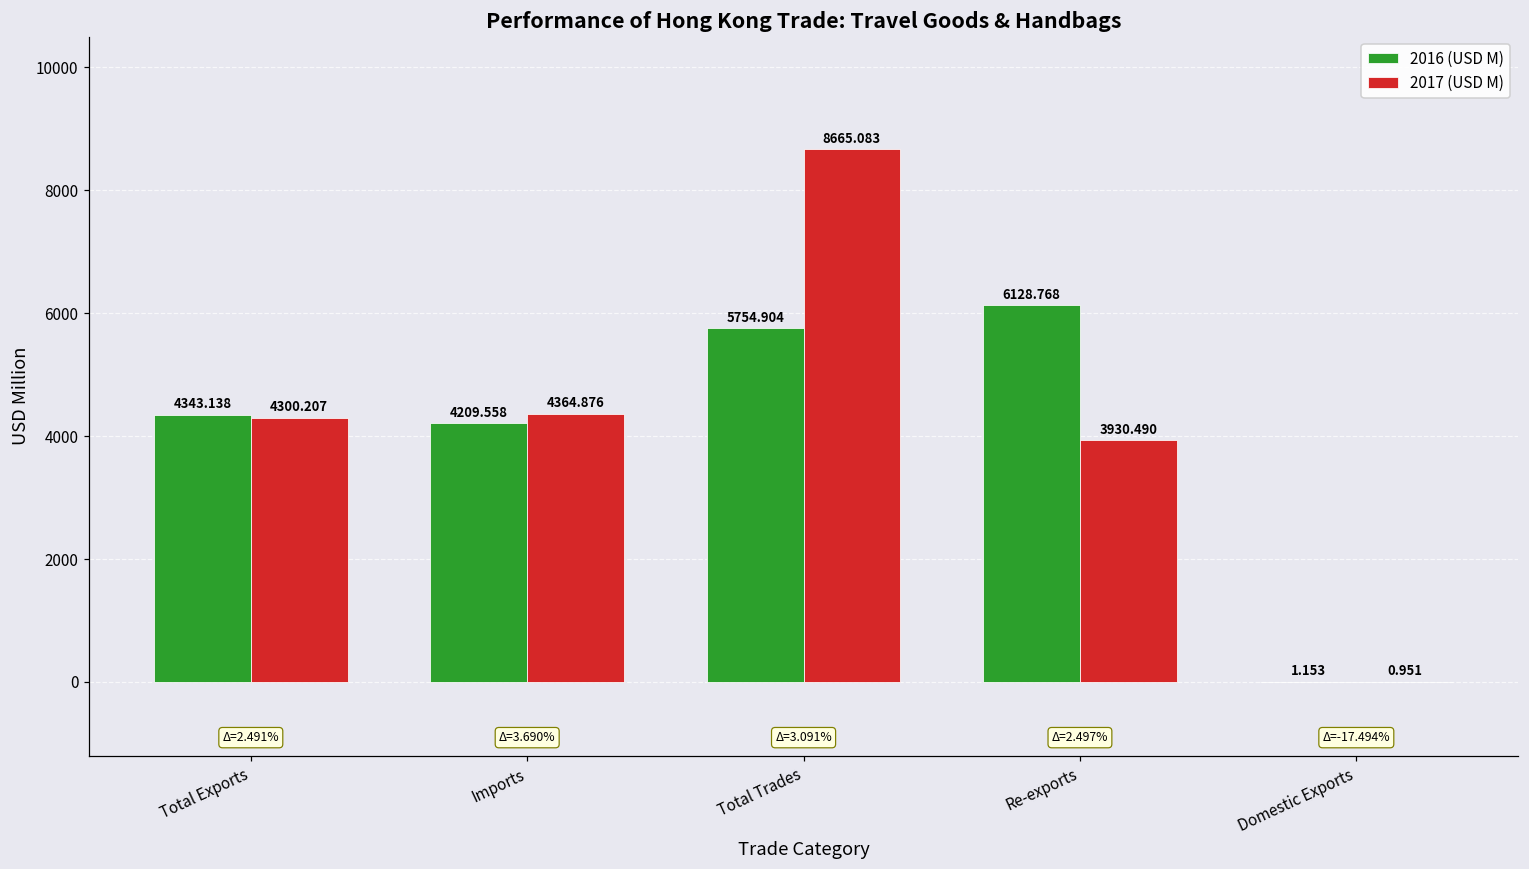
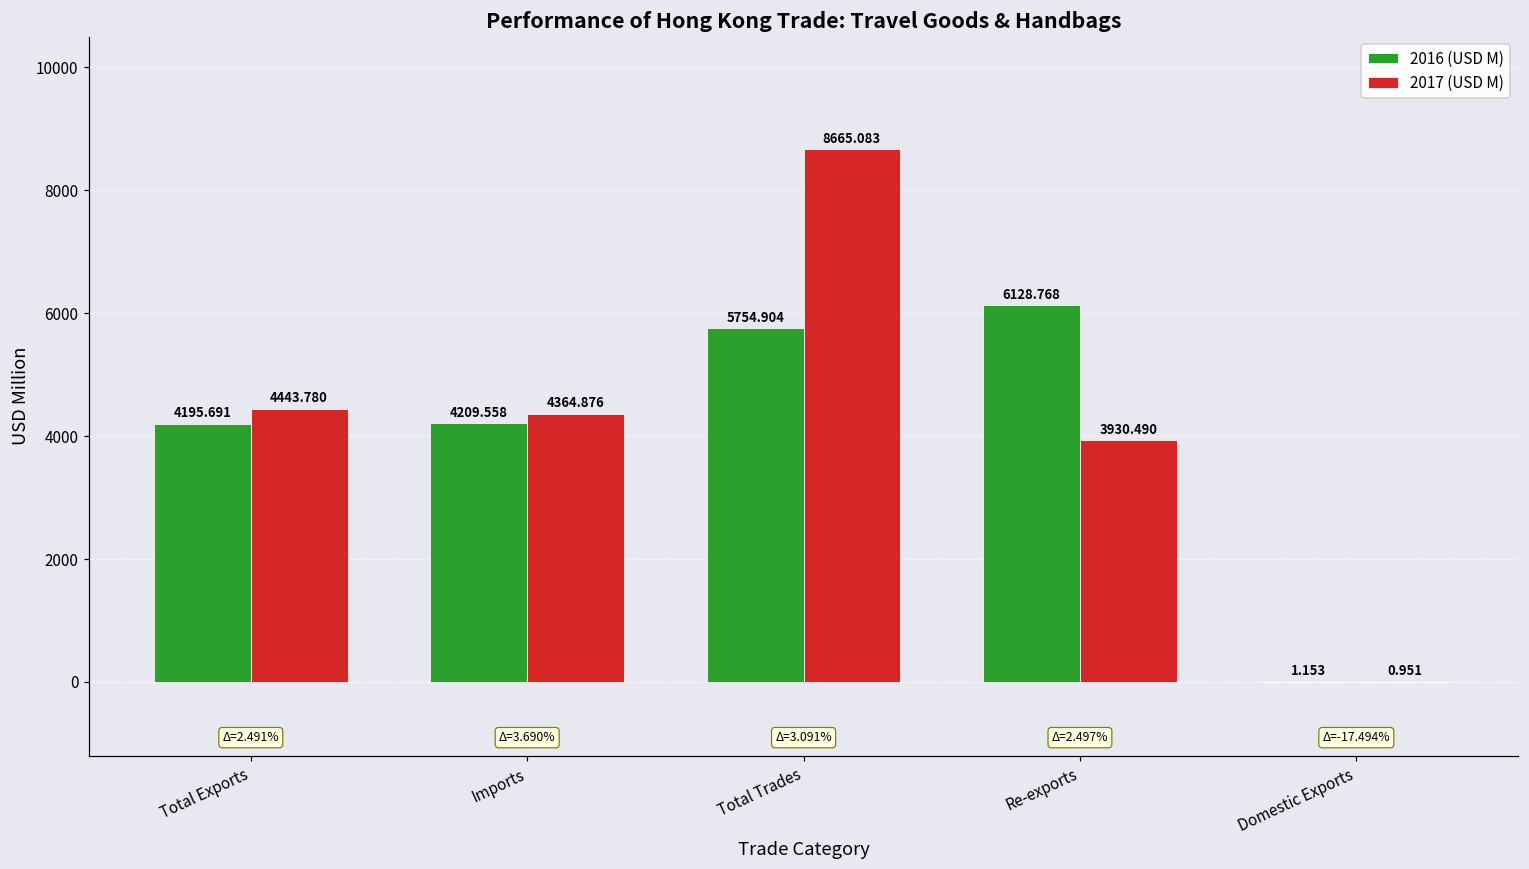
  {
    "2016 (USD M)": {
-     "Total Exports": 4343.138,
+     "Total Exports": 4195.691,
      "Imports": 4209.558,
      "Total Trades": 5754.904,
      "Re-exports": 6128.768,
      "Domestic Exports": 1.153
    },
    "2017 (USD M)": {
-     "Total Exports": 4300.207,
+     "Total Exports": 4443.780,
      "Imports": 4364.876,
      "Total Trades": 8665.083,
      "Re-exports": 3930.490,
      "Domestic Exports": 0.951
    }
  }
